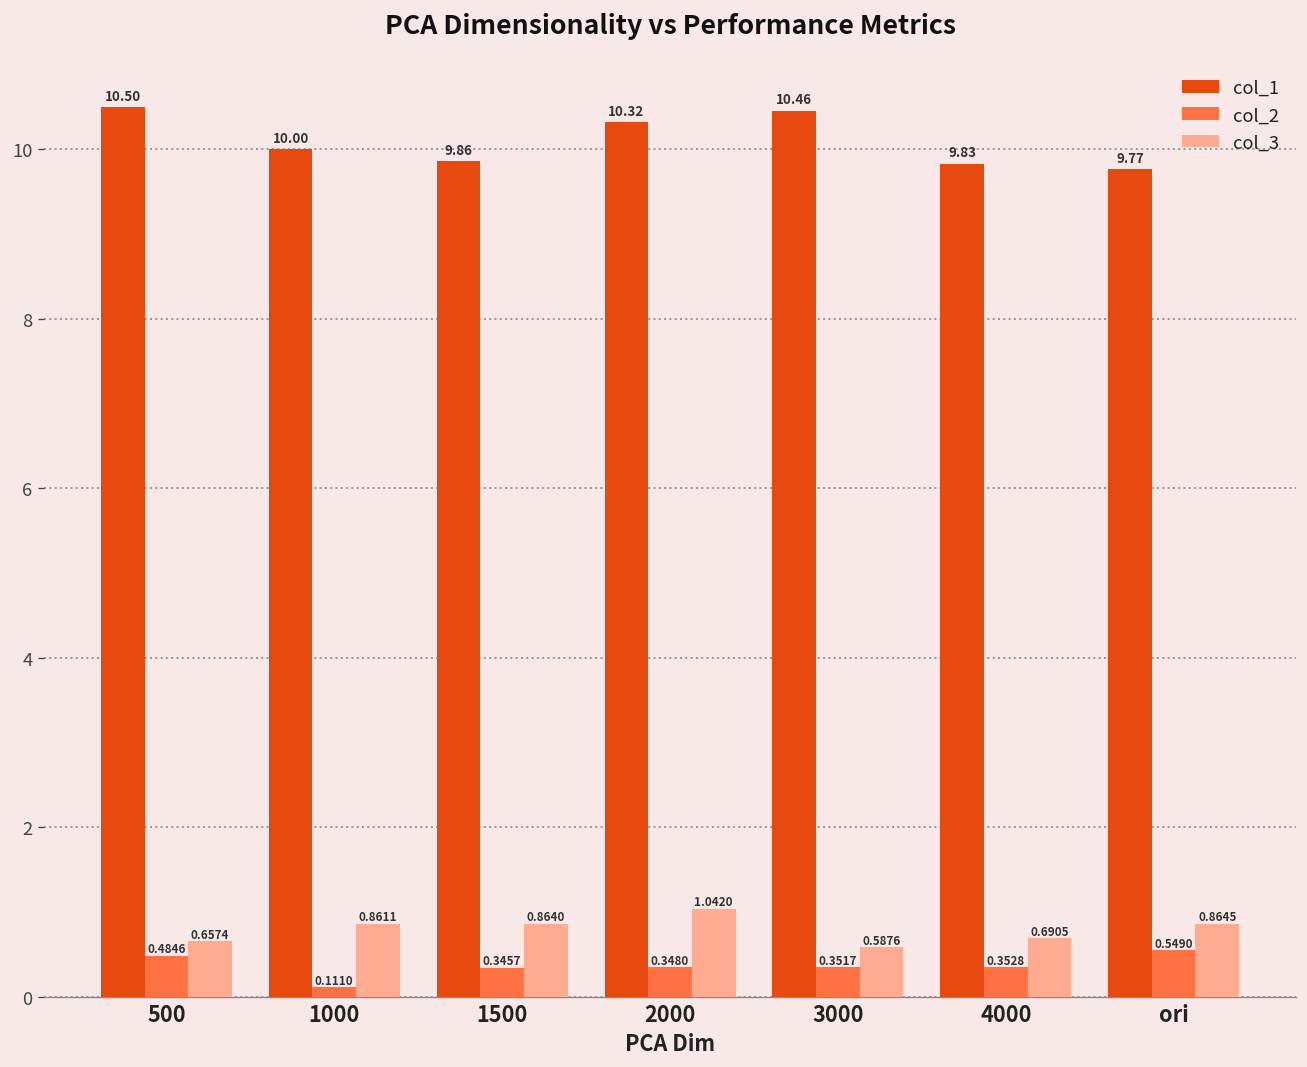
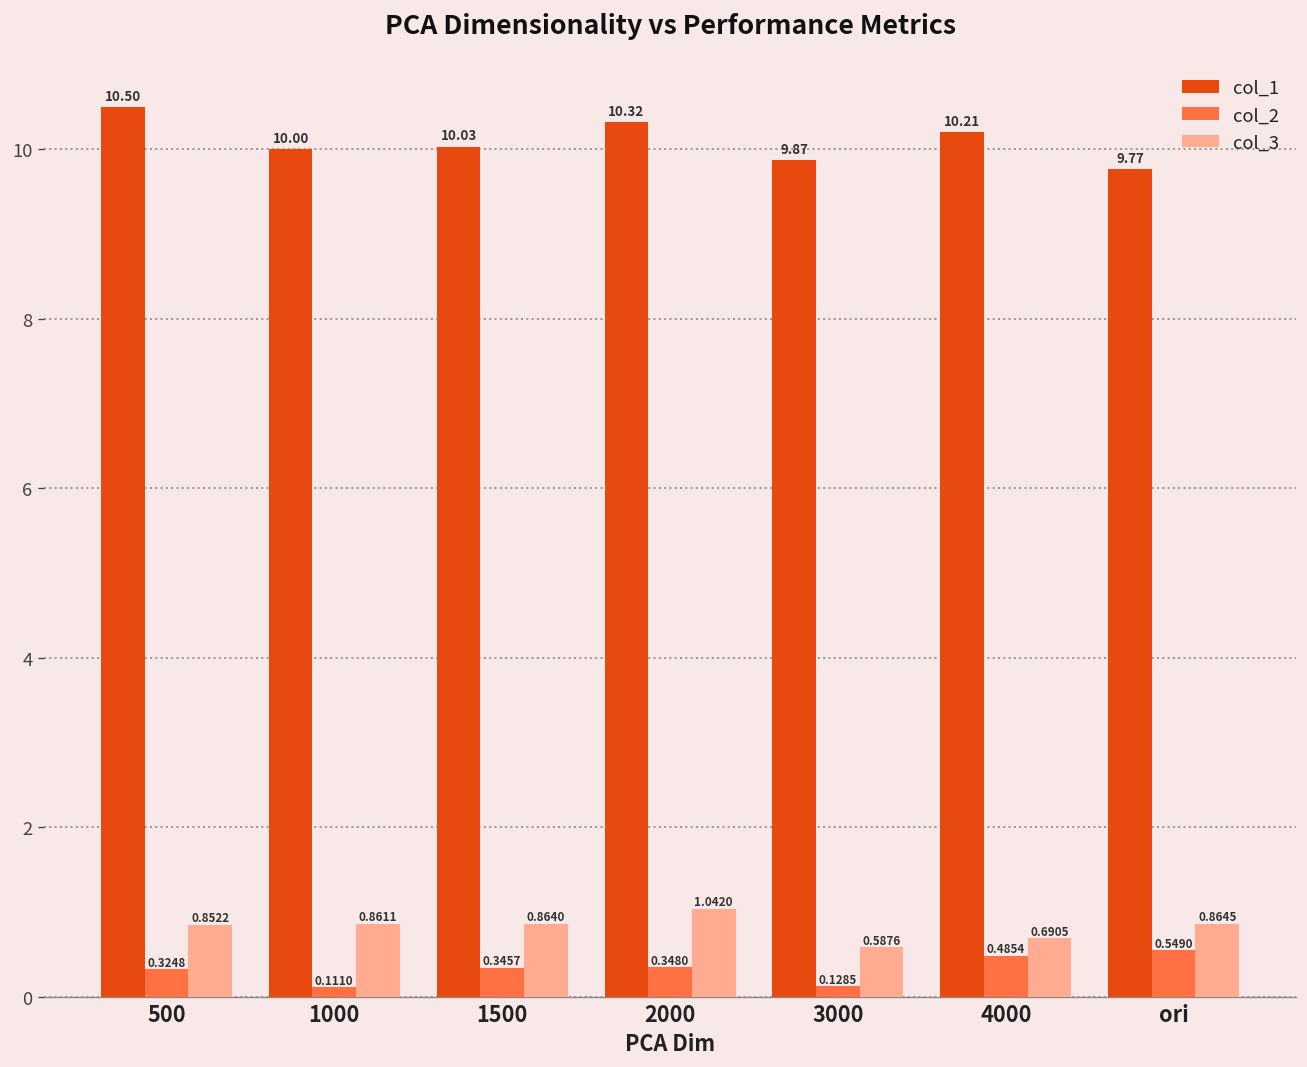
  {
    "col_1": {
      "500": 10.50,
      "1000": 10.00,
-     "1500": 9.86,
+     "1500": 10.03,
      "2000": 10.32,
-     "3000": 10.46,
-     "4000": 9.83,
+     "3000": 9.87,
+     "4000": 10.21,
      "ori": 9.77
    },
    "col_2": {
-     "500": 0.4846,
+     "500": 0.3248,
      "1000": 0.1110,
      "1500": 0.3457,
      "2000": 0.3480,
-     "3000": 0.3517,
-     "4000": 0.3528,
+     "3000": 0.1285,
+     "4000": 0.4854,
      "ori": 0.5490
    },
    "col_3": {
-     "500": 0.6574,
+     "500": 0.8522,
      "1000": 0.8611,
      "1500": 0.8640,
      "2000": 1.0420,
      "3000": 0.5876,
      "4000": 0.6905,
      "ori": 0.8645
    }
  }
